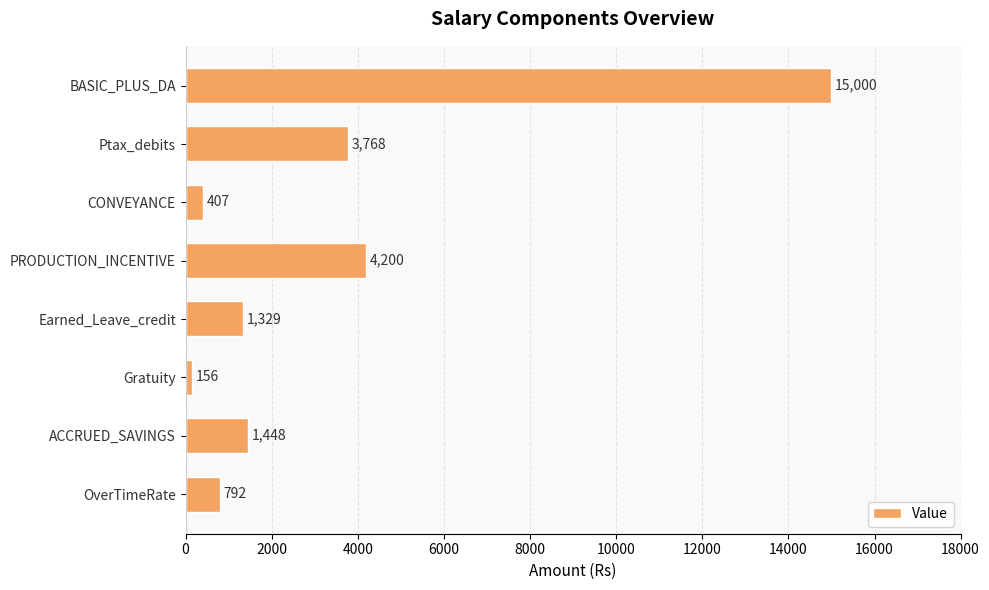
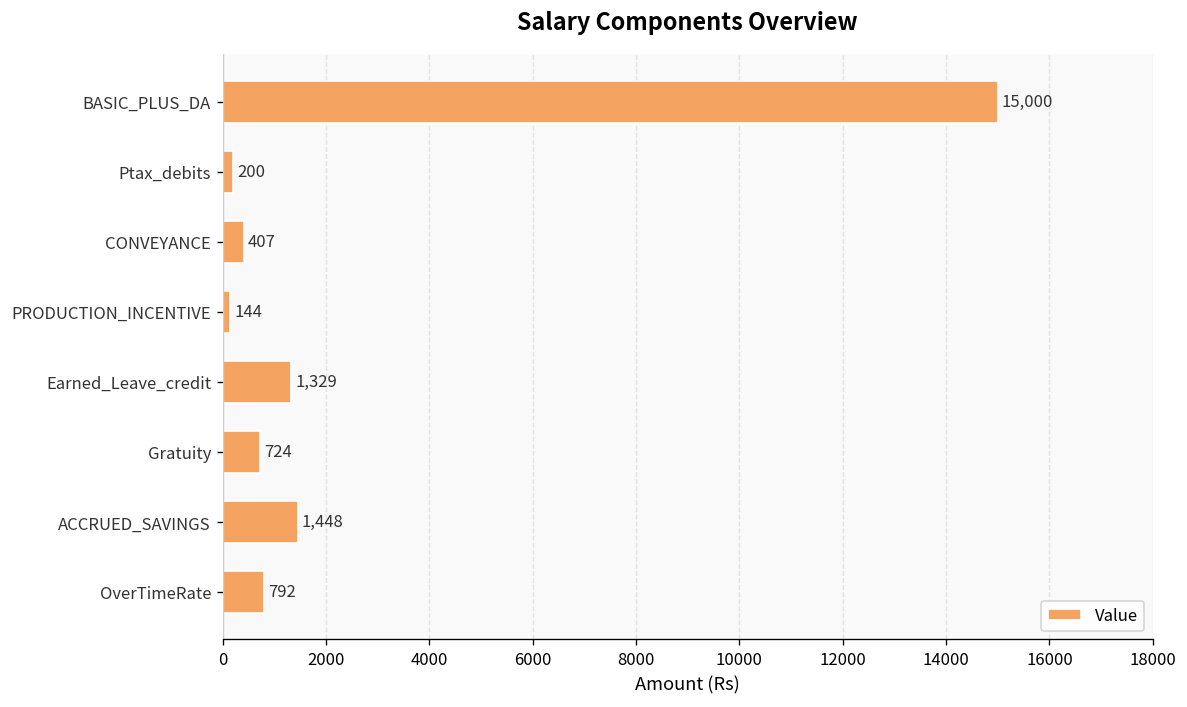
  {
    "BASIC_PLUS_DA": "15,000",
-   "Ptax_debits": "3,768",
+   "Ptax_debits": "200",
    "CONVEYANCE": "407",
-   "PRODUCTION_INCENTIVE": "4,200",
+   "PRODUCTION_INCENTIVE": "144",
    "Earned_Leave_credit": "1,329",
-   "Gratuity": "156",
+   "Gratuity": "724",
    "ACCRUED_SAVINGS": "1,448",
    "OverTimeRate": "792"
  }
